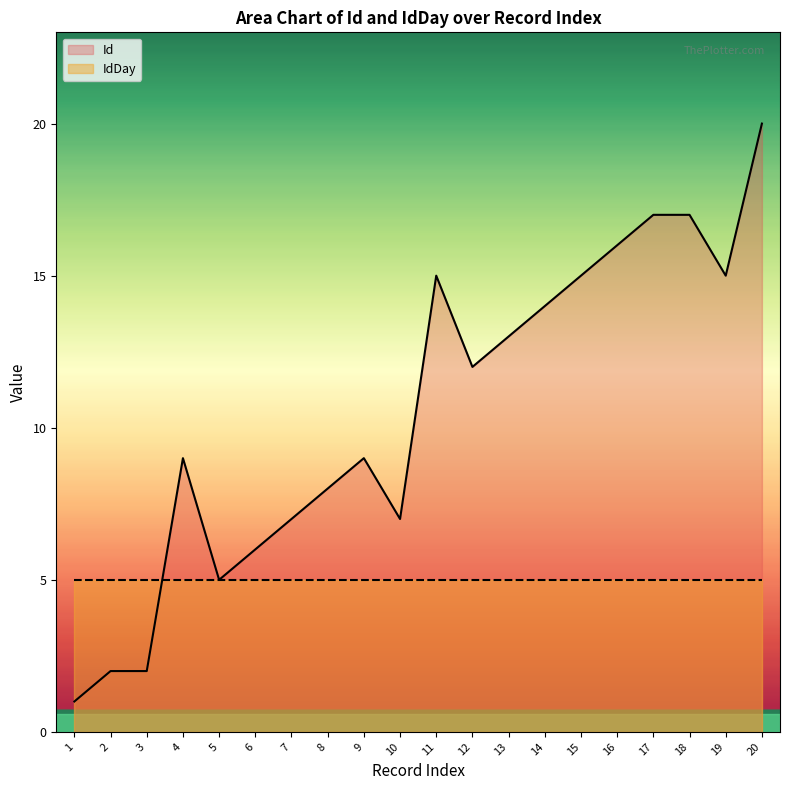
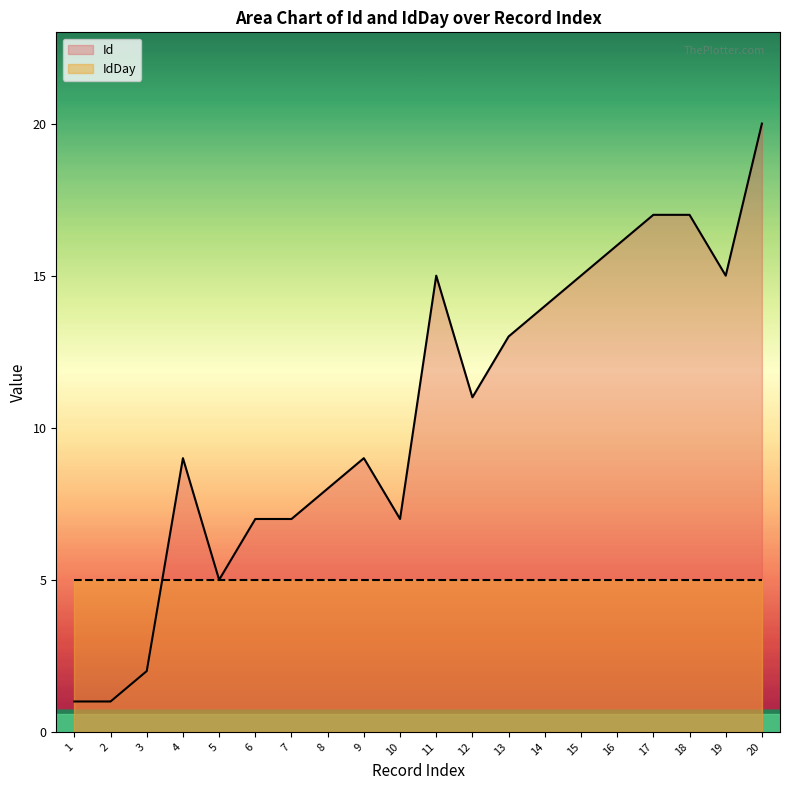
  {
    "Id": {
      "1": 1,
-     "2": 2,
+     "2": 1,
      "3": 2,
      "4": 9,
-     "6": 6,
+     "6": 7,
      "7": 7,
      "8": 8,
      "9": 9,
      "10": 7,
      "11": 15,
-     "12": 12,
+     "12": 11,
      "13": 13,
      "14": 14,
      "15": 15,
      "16": 16,
      "17": 17,
      "18": 17,
      "19": 15,
      "20": 20
    },
    "IdDay": {
      "1": 5,
      "2": 5,
      "3": 5,
      "4": 5,
      "6": 5,
      "7": 5,
      "8": 5,
      "9": 5,
      "10": 5,
      "11": 5,
      "12": 5,
      "13": 5,
      "14": 5,
      "15": 5,
      "16": 5,
      "17": 5,
      "18": 5,
      "19": 5,
      "20": 5
    }
  }
